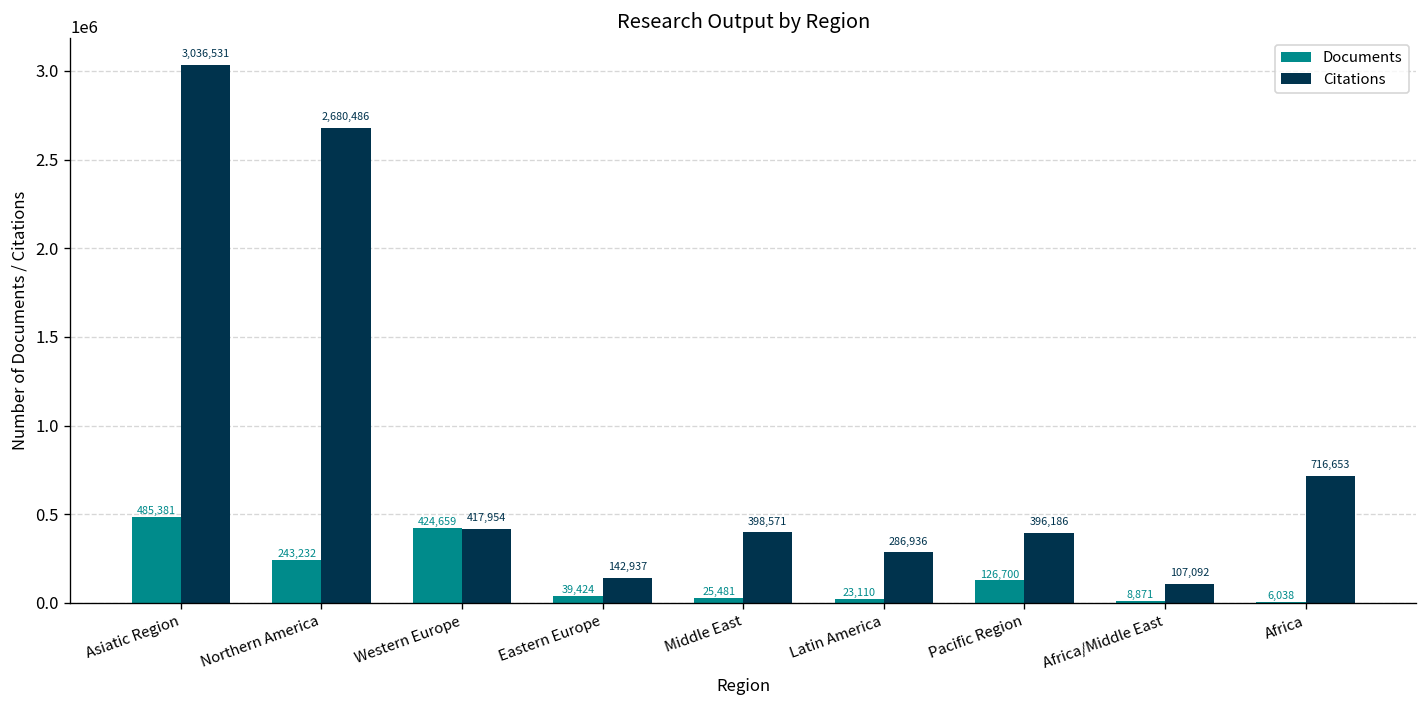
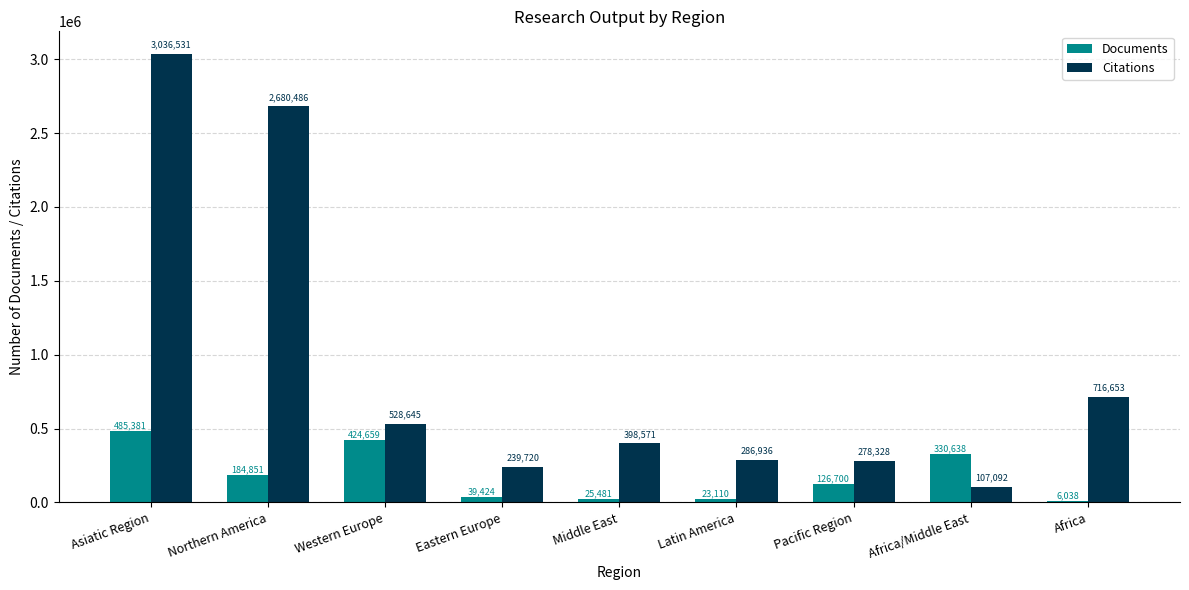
  {
    "Documents": {
      "Asiatic Region": "485,381",
-     "Northern America": "243,232",
+     "Northern America": "184,851",
      "Western Europe": "424,659",
      "Eastern Europe": "39,424",
      "Middle East": "25,481",
      "Latin America": "23,110",
      "Pacific Region": "126,700",
-     "Africa/Middle East": "8,871",
+     "Africa/Middle East": "330,638",
      "Africa": "6,038"
    },
    "Citations": {
      "Asiatic Region": "3,036,531",
      "Northern America": "2,680,486",
-     "Western Europe": "417,954",
-     "Eastern Europe": "142,937",
+     "Western Europe": "528,645",
+     "Eastern Europe": "239,720",
      "Middle East": "398,571",
      "Latin America": "286,936",
-     "Pacific Region": "396,186",
+     "Pacific Region": "278,328",
      "Africa/Middle East": "107,092",
      "Africa": "716,653"
    }
  }
